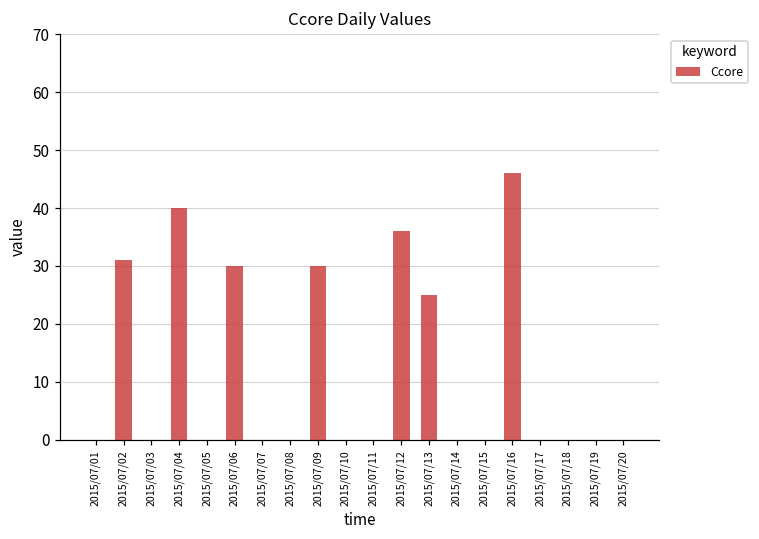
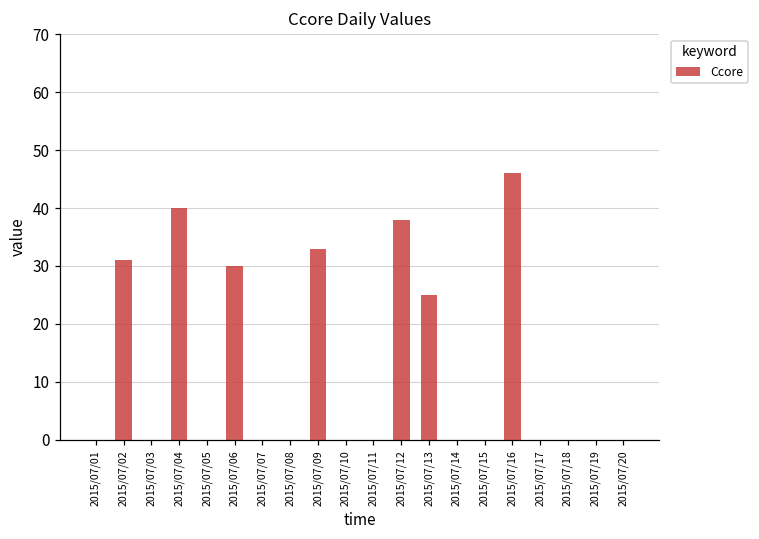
  {
    "2015/07/01": 0,
    "2015/07/02": 31,
    "2015/07/03": 0,
    "2015/07/04": 40,
    "2015/07/05": 0,
    "2015/07/06": 30,
    "2015/07/07": 0,
    "2015/07/08": 0,
-   "2015/07/09": 30,
+   "2015/07/09": 33,
    "2015/07/10": 0,
    "2015/07/11": 0,
-   "2015/07/12": 36,
+   "2015/07/12": 38,
    "2015/07/13": 25,
    "2015/07/14": 0,
    "2015/07/15": 0,
    "2015/07/16": 46,
    "2015/07/17": 0,
    "2015/07/18": 0,
    "2015/07/19": 0,
    "2015/07/20": 0
  }
